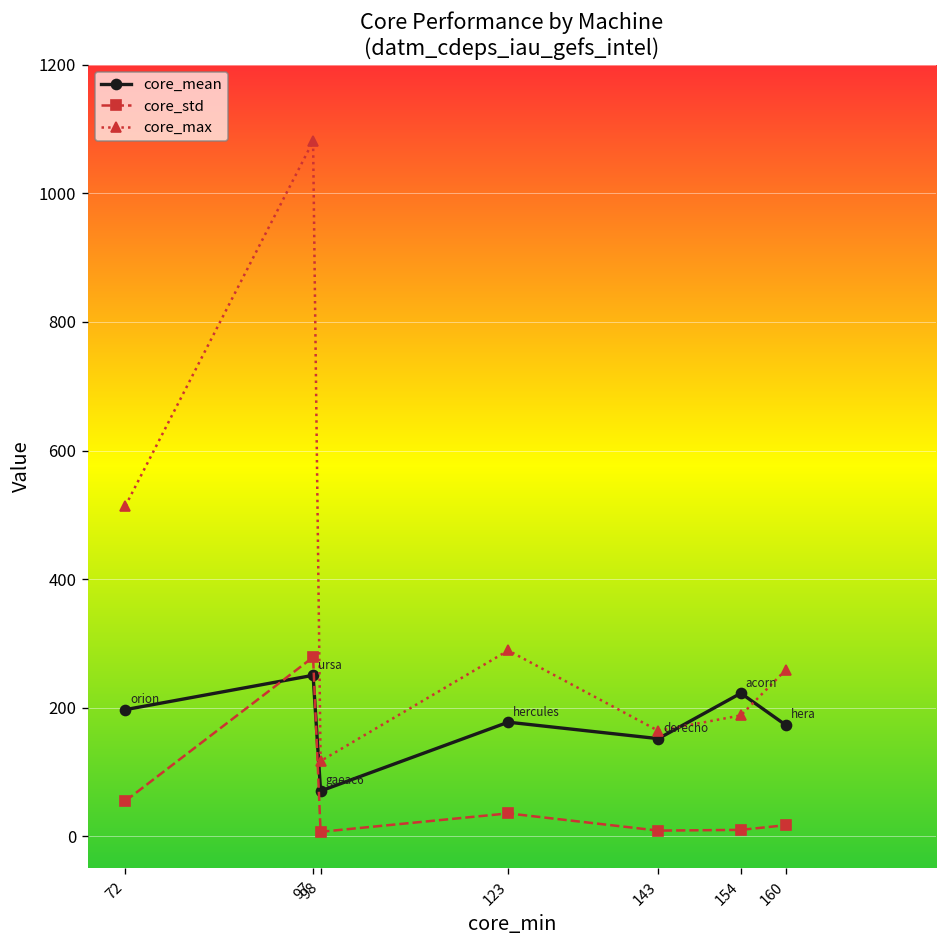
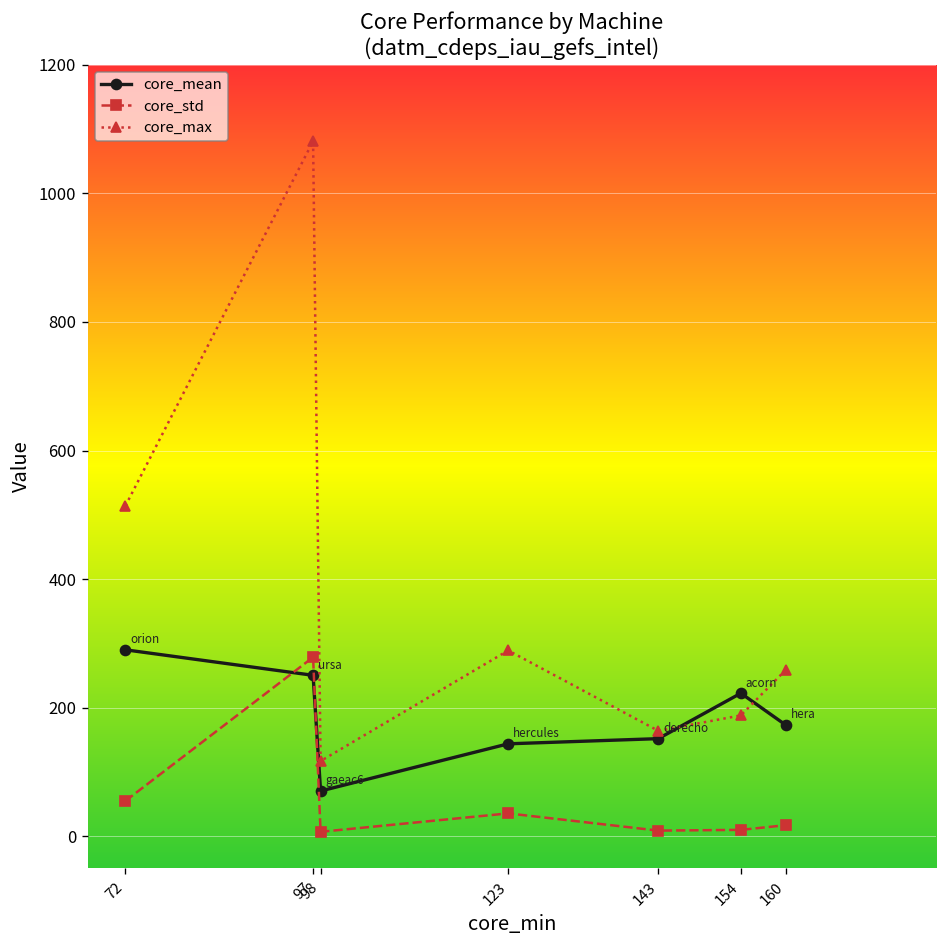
  {
    "core_mean": {
-     "72": 200,
+     "72": 290,
      "97": 250,
      "98": 70,
-     "123": 180,
+     "123": 140,
      "143": 150,
      "154": 220,
      "160": 170
    }
  }
